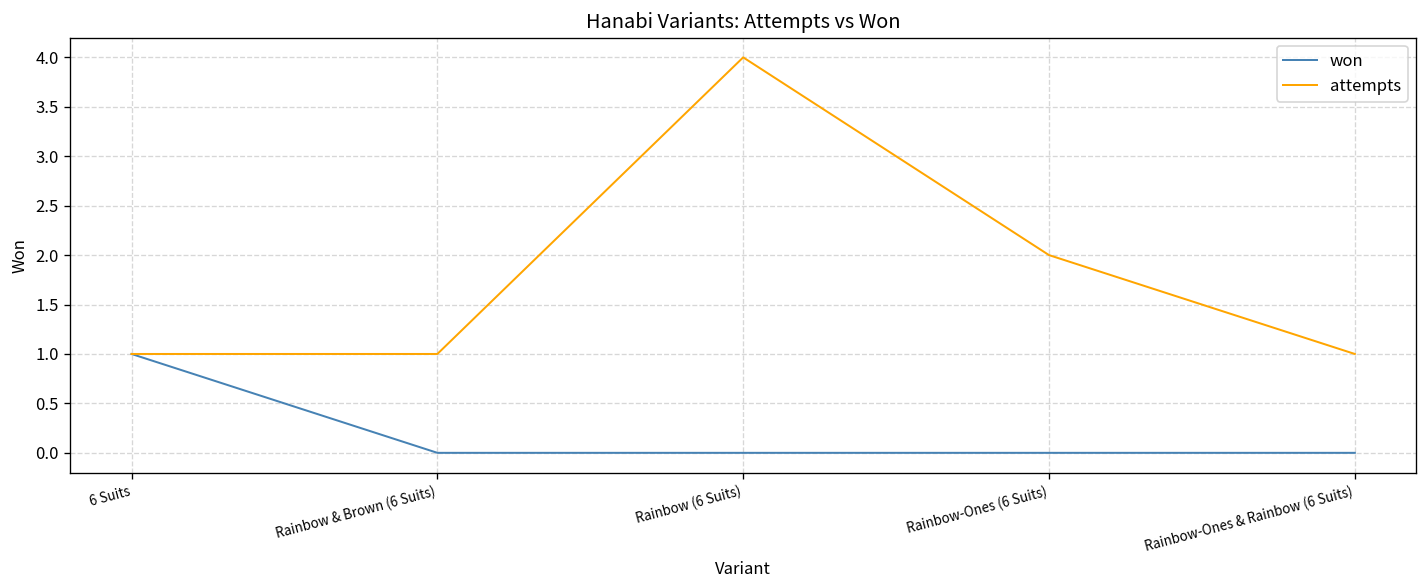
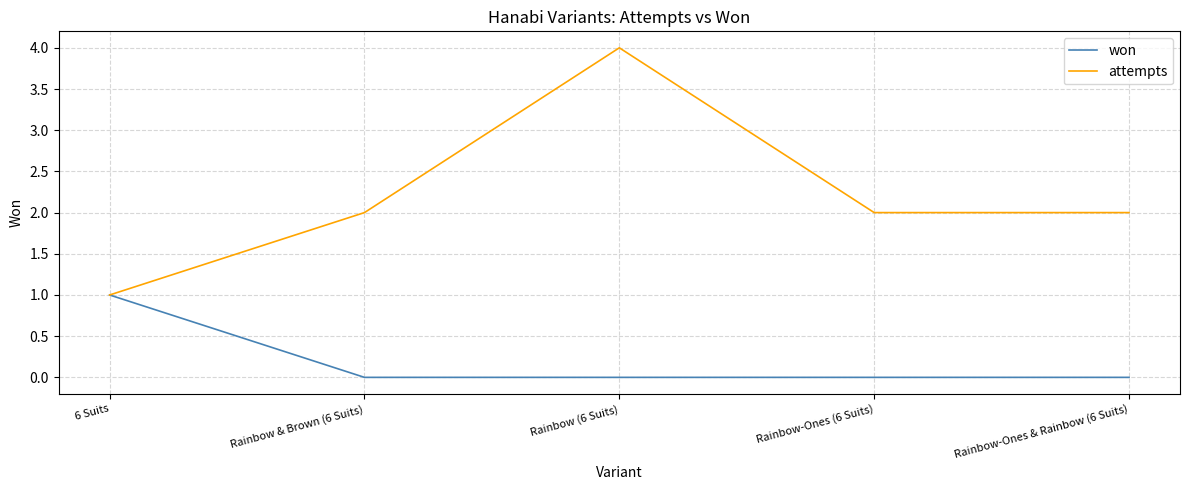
  {
    "won": {
      "Rainbow & Brown (6 Suits)": 0,
      "Rainbow (6 Suits)": 0,
      "Rainbow-Ones (6 Suits)": 0,
      "Rainbow-Ones & Rainbow (6 Suits)": 0
    },
    "attempts": {
-     "Rainbow & Brown (6 Suits)": 1,
+     "Rainbow & Brown (6 Suits)": 2,
      "Rainbow (6 Suits)": 4,
      "Rainbow-Ones (6 Suits)": 2,
-     "Rainbow-Ones & Rainbow (6 Suits)": 1
+     "Rainbow-Ones & Rainbow (6 Suits)": 2
    }
  }
